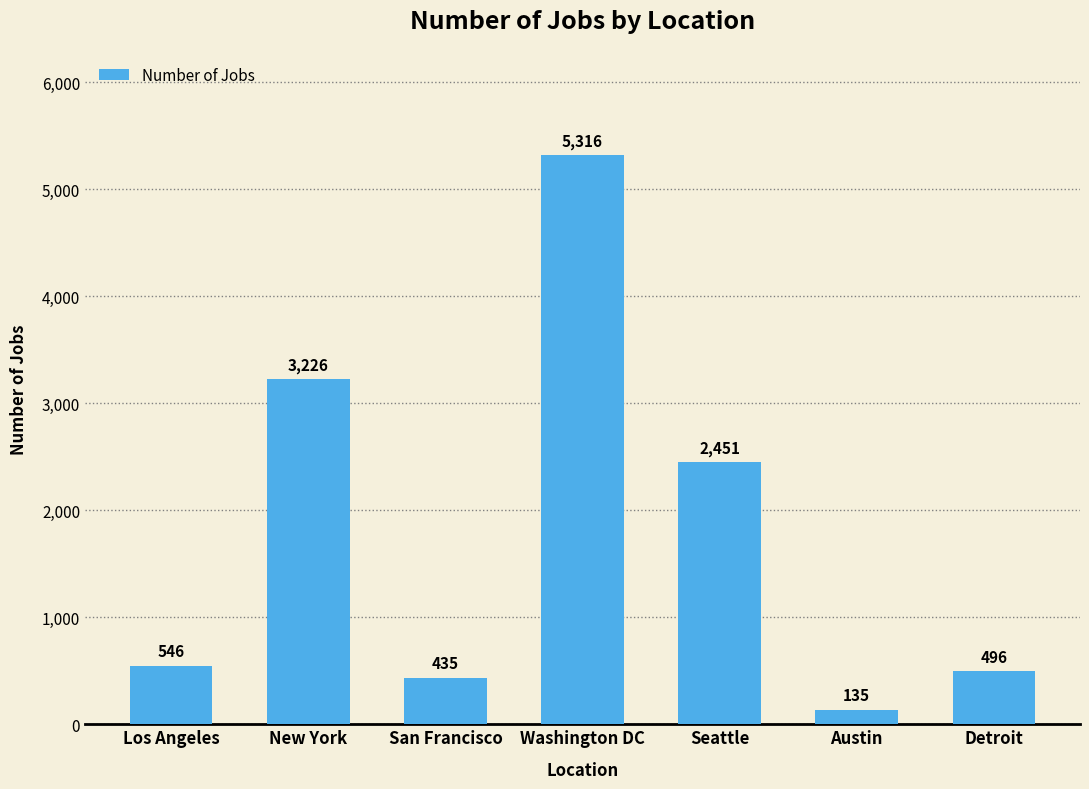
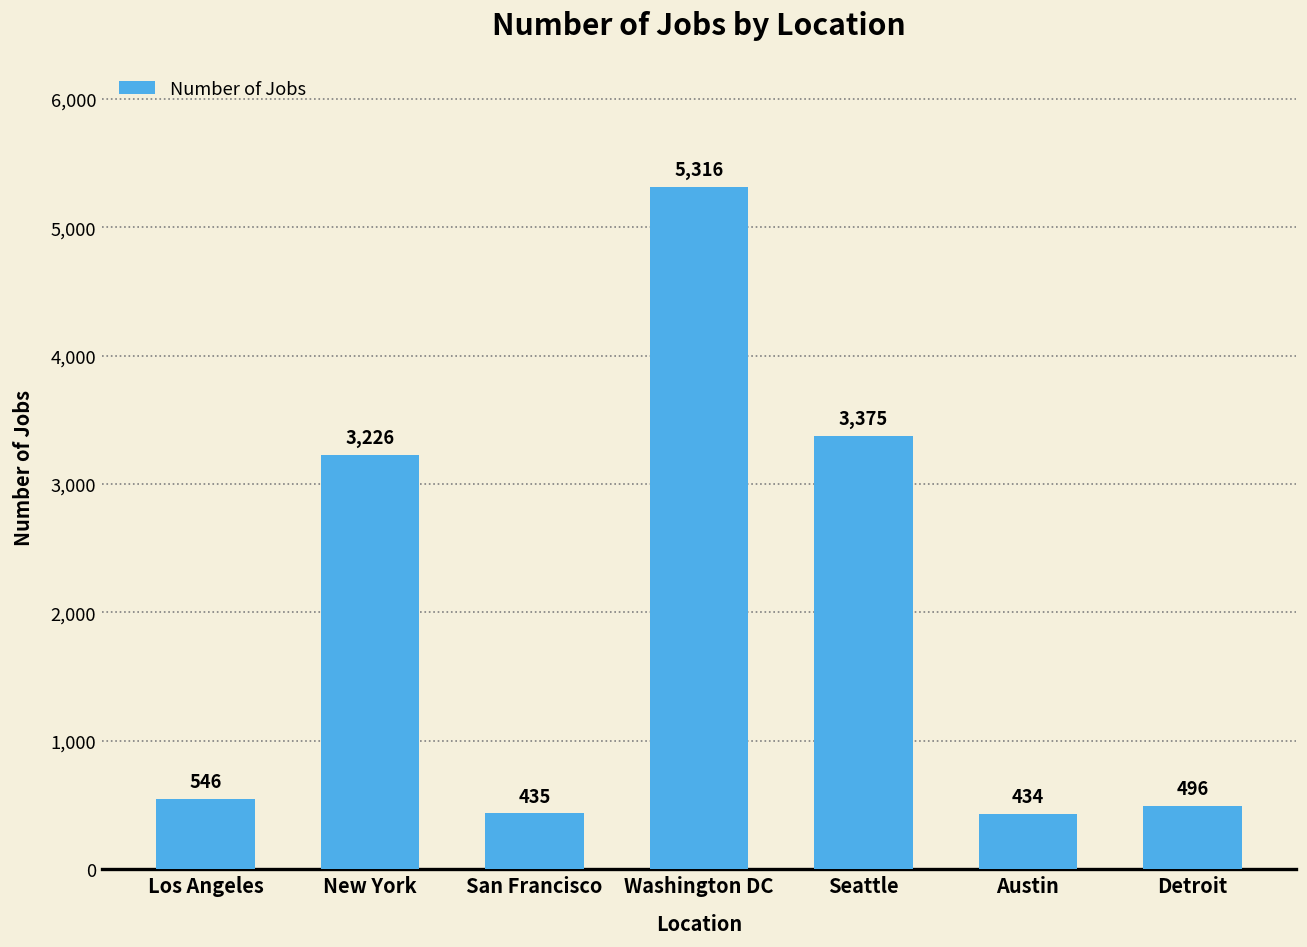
  {
    "Los Angeles": "546",
    "New York": "3,226",
    "San Francisco": "435",
    "Washington DC": "5,316",
-   "Seattle": "2,451",
-   "Austin": "135",
+   "Seattle": "3,375",
+   "Austin": "434",
    "Detroit": "496"
  }
